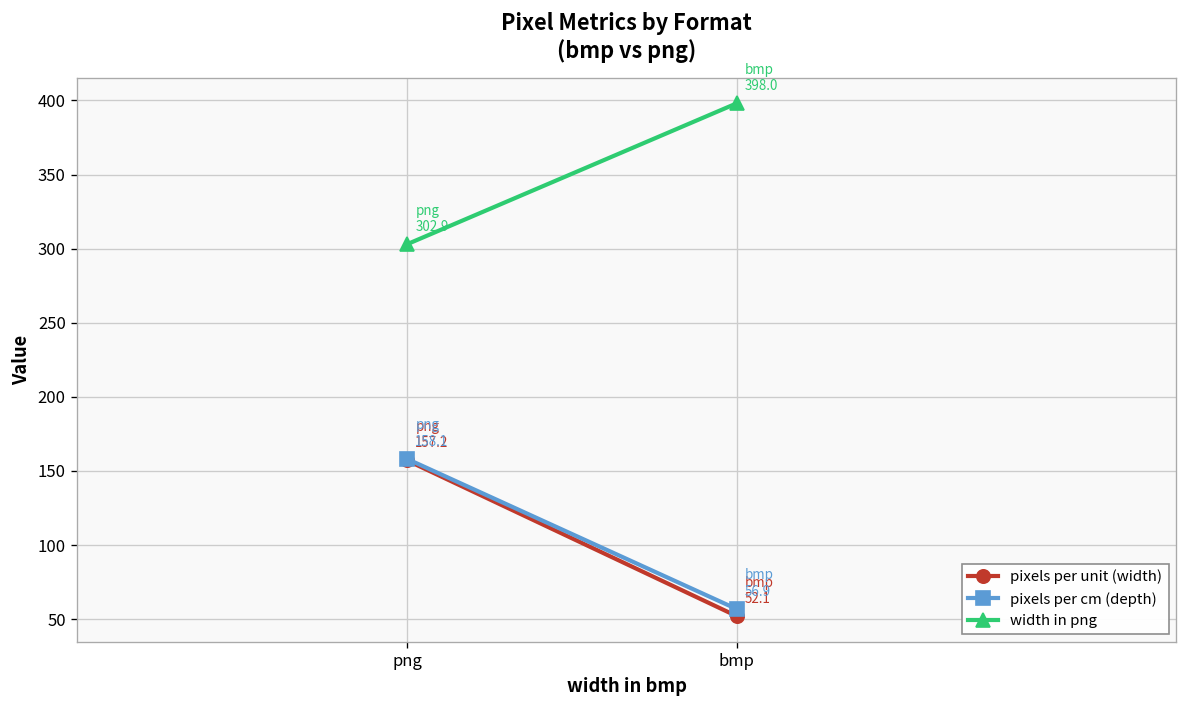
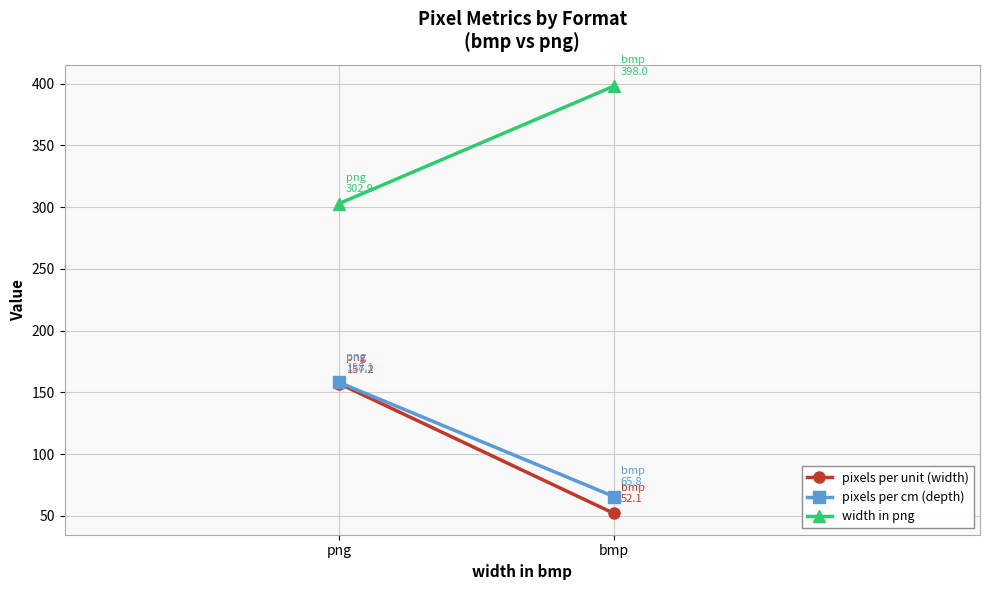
  {
    "pixels per cm (depth)": {
-     "bmp": 56.9
+     "bmp": 65.8
    },
    "width in png": {
      "png": 302.9,
      "bmp": 398.0
    }
  }
